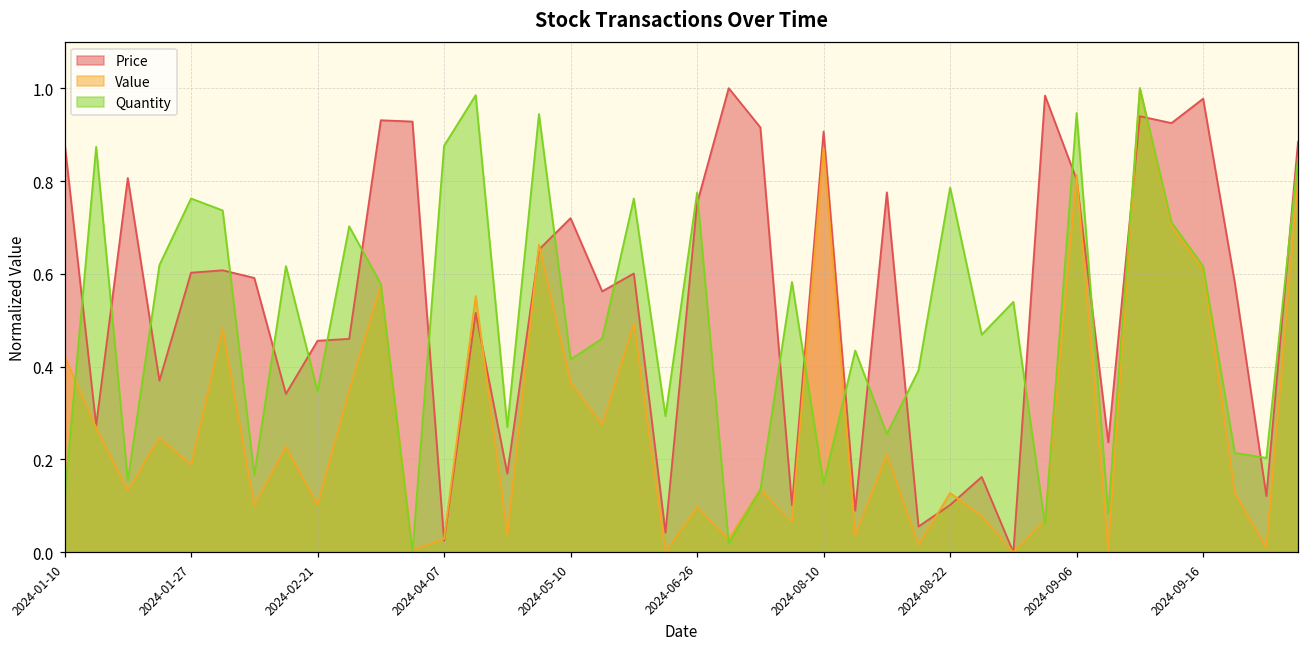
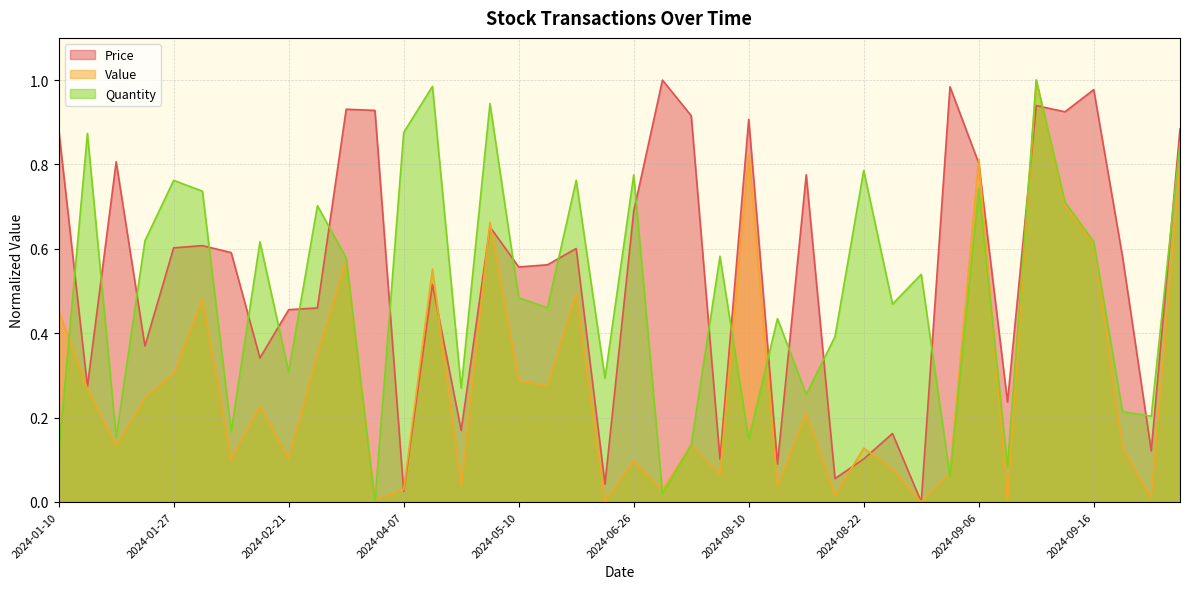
  {
    "Price": {
      "2024-01-10": 0.88,
      "2024-01-27": 0.60,
      "2024-02-21": 0.46,
-     "2024-05-10": 0.72,
-     "2024-06-26": 0.75,
+     "2024-05-10": 0.56,
+     "2024-06-26": 0.69,
      "2024-08-10": 0.91,
      "2024-08-22": 0.10,
      "2024-09-06": 0.80,
      "2024-09-16": 0.98
    },
    "Value": {
-     "2024-01-10": 0.42,
-     "2024-01-27": 0.19,
+     "2024-01-10": 0.45,
+     "2024-01-27": 0.30,
      "2024-02-21": 0.10,
-     "2024-05-10": 0.37,
+     "2024-05-10": 0.29,
      "2024-06-26": 0.10,
-     "2024-08-10": 0.87,
+     "2024-08-10": 0.82,
      "2024-08-22": 0.13,
      "2024-09-06": 0.81
    },
    "Quantity": {
      "2024-01-10": 0.12,
      "2024-01-27": 0.76,
-     "2024-02-21": 0.35,
+     "2024-02-21": 0.31,
      "2024-04-07": 0.88,
-     "2024-05-10": 0.42,
+     "2024-05-10": 0.48,
      "2024-06-26": 0.78,
      "2024-08-10": 0.15,
      "2024-08-22": 0.79,
-     "2024-09-06": 0.95
+     "2024-09-06": 0.74
    }
  }
